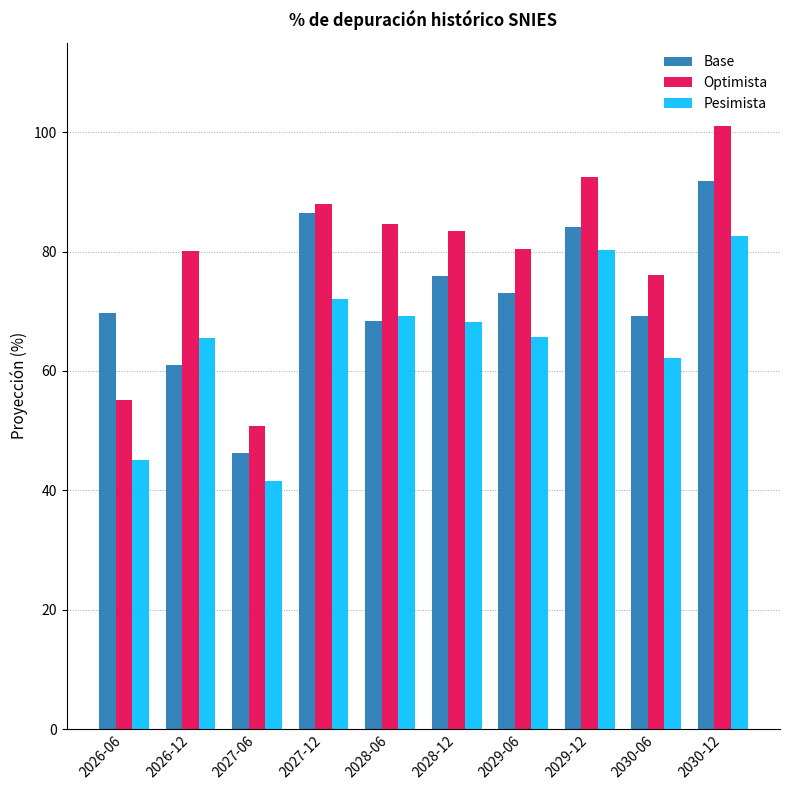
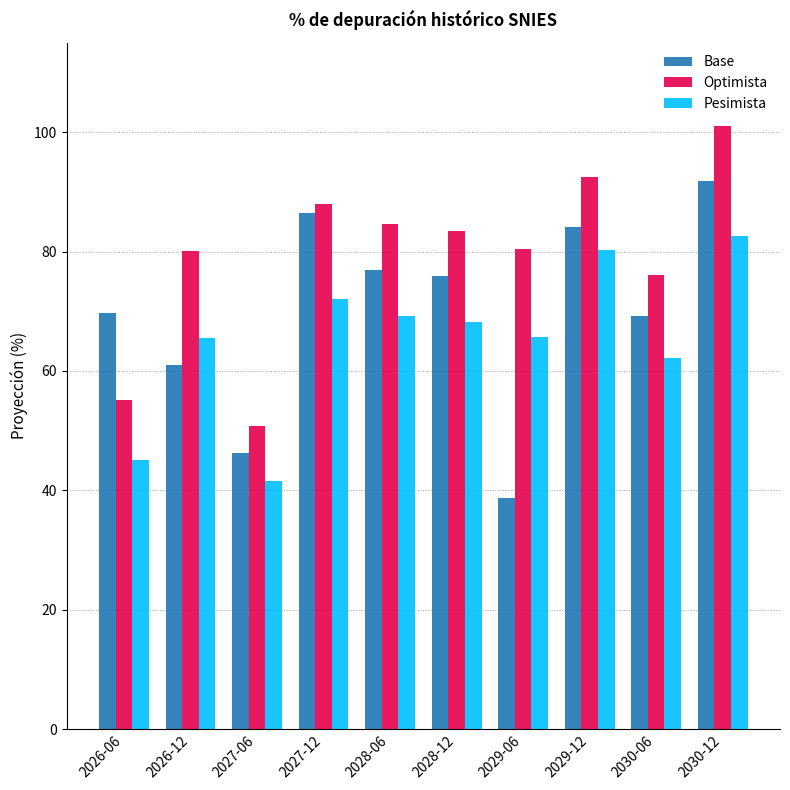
  {
    "Base": {
      "2026-06": 70,
      "2026-12": 61,
      "2027-06": 46,
      "2027-12": 86,
-     "2028-06": 68,
+     "2028-06": 77,
      "2028-12": 76,
-     "2029-06": 73,
+     "2029-06": 39,
      "2029-12": 84,
      "2030-06": 69,
      "2030-12": 92
    },
    "Optimista": {
      "2026-06": 55,
      "2026-12": 80,
      "2027-06": 51,
      "2027-12": 88,
      "2028-06": 85,
      "2028-12": 83,
      "2029-06": 80,
      "2029-12": 93,
      "2030-06": 76,
      "2030-12": 101
    },
    "Pesimista": {
      "2026-06": 45,
      "2026-12": 66,
      "2027-06": 42,
      "2027-12": 72,
      "2028-06": 69,
      "2028-12": 68,
      "2029-06": 66,
      "2029-12": 80,
      "2030-06": 62,
      "2030-12": 83
    }
  }
